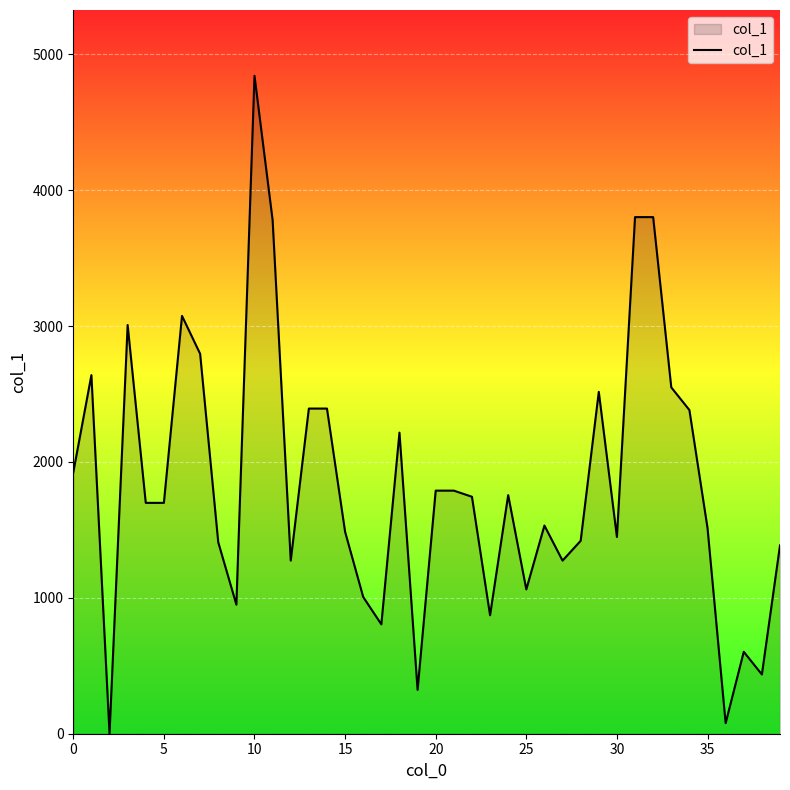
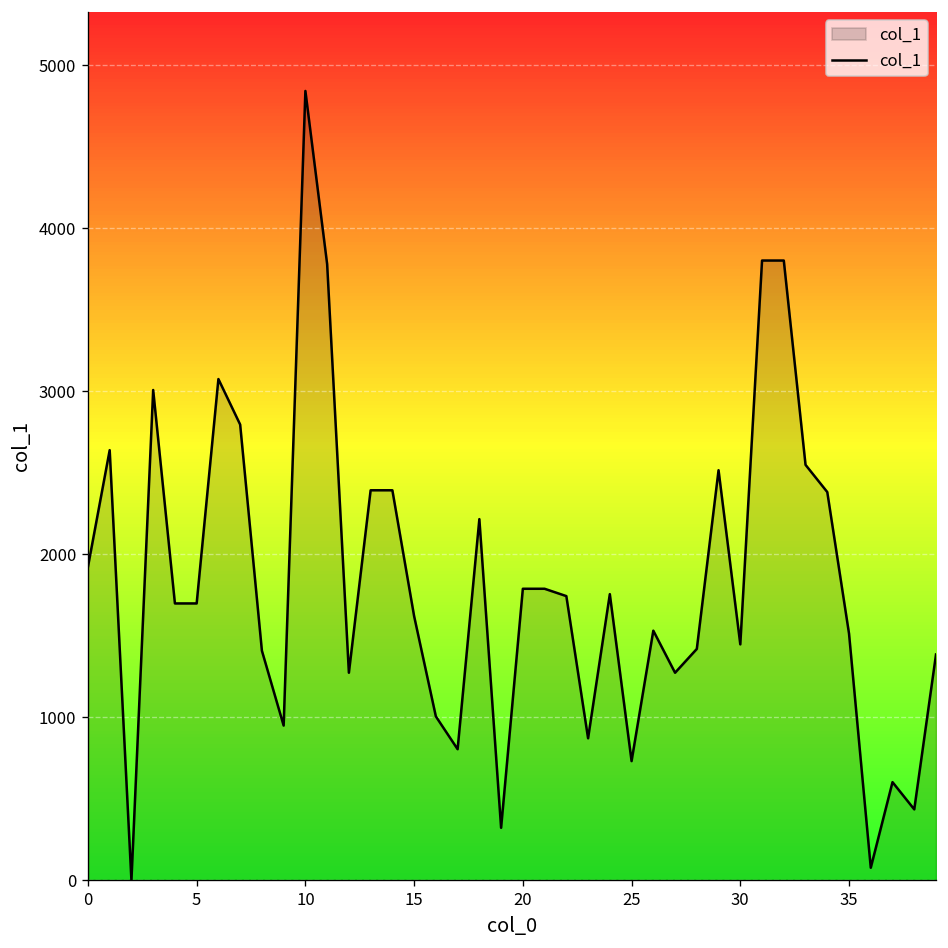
  {
    "0": 1920,
    "5": 1700,
    "10": 4840,
-   "15": 1490,
+   "15": 1620,
    "20": 1790,
-   "25": 1060,
+   "25": 730,
    "30": 1450,
    "35": 1510
  }
